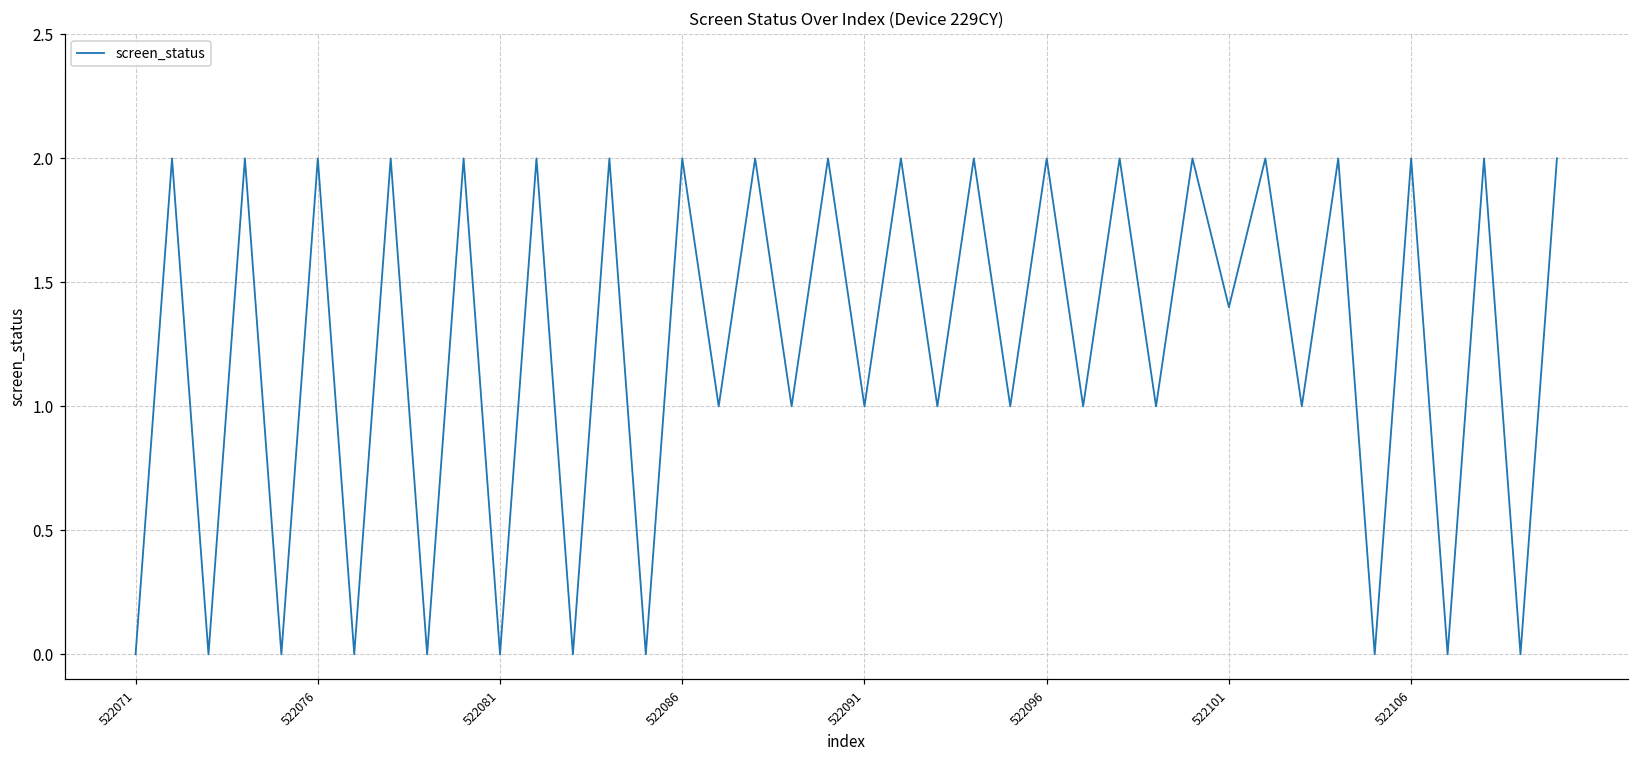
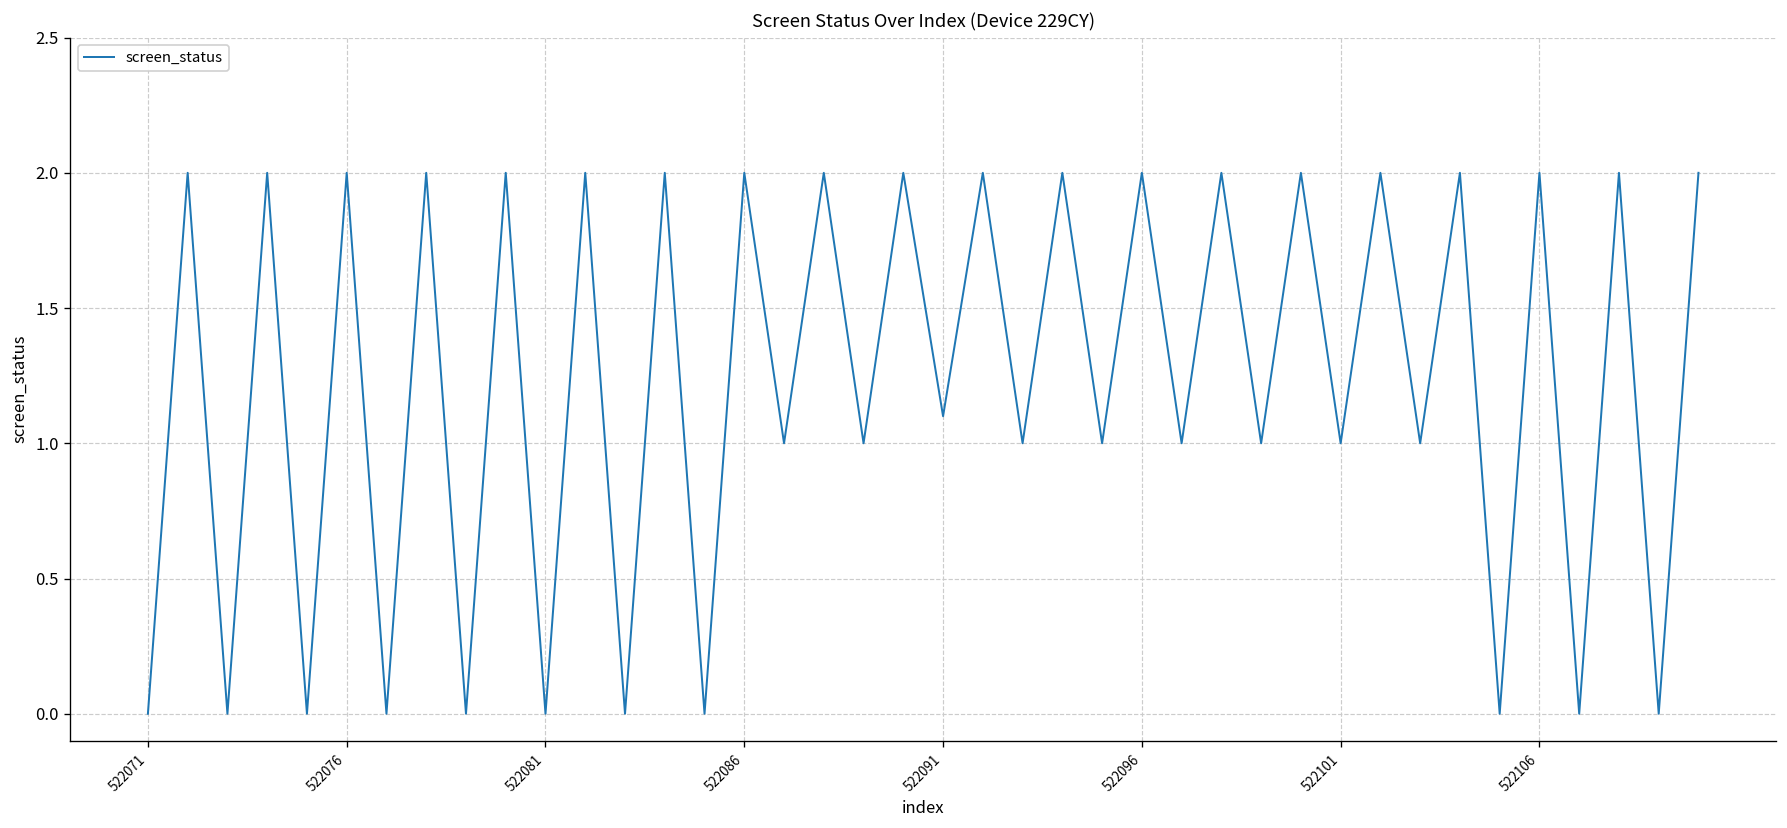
  {
    "522071": 0.0,
    "522076": 2.0,
    "522081": 0.0,
    "522086": 2.0,
-   "522091": 1.0,
+   "522091": 1.1,
    "522096": 2.0,
-   "522101": 1.4,
+   "522101": 1.0,
    "522106": 2.0
  }
